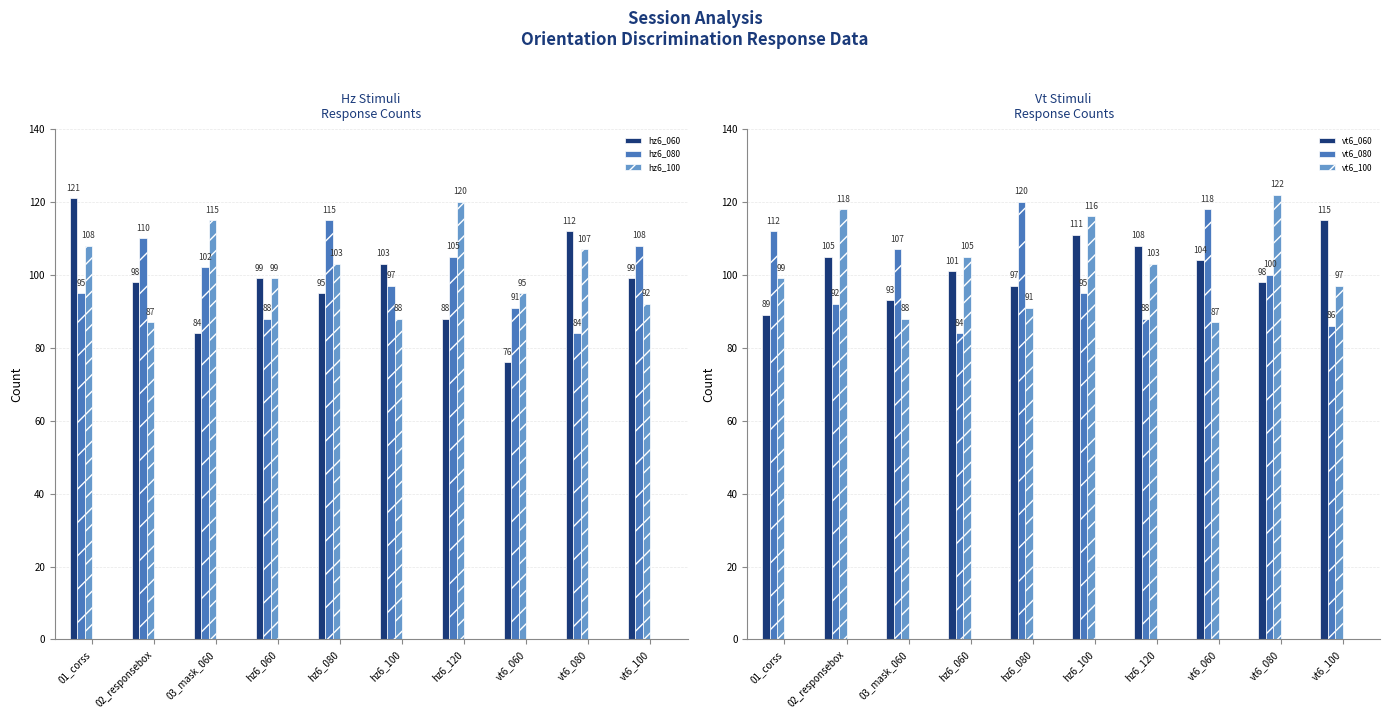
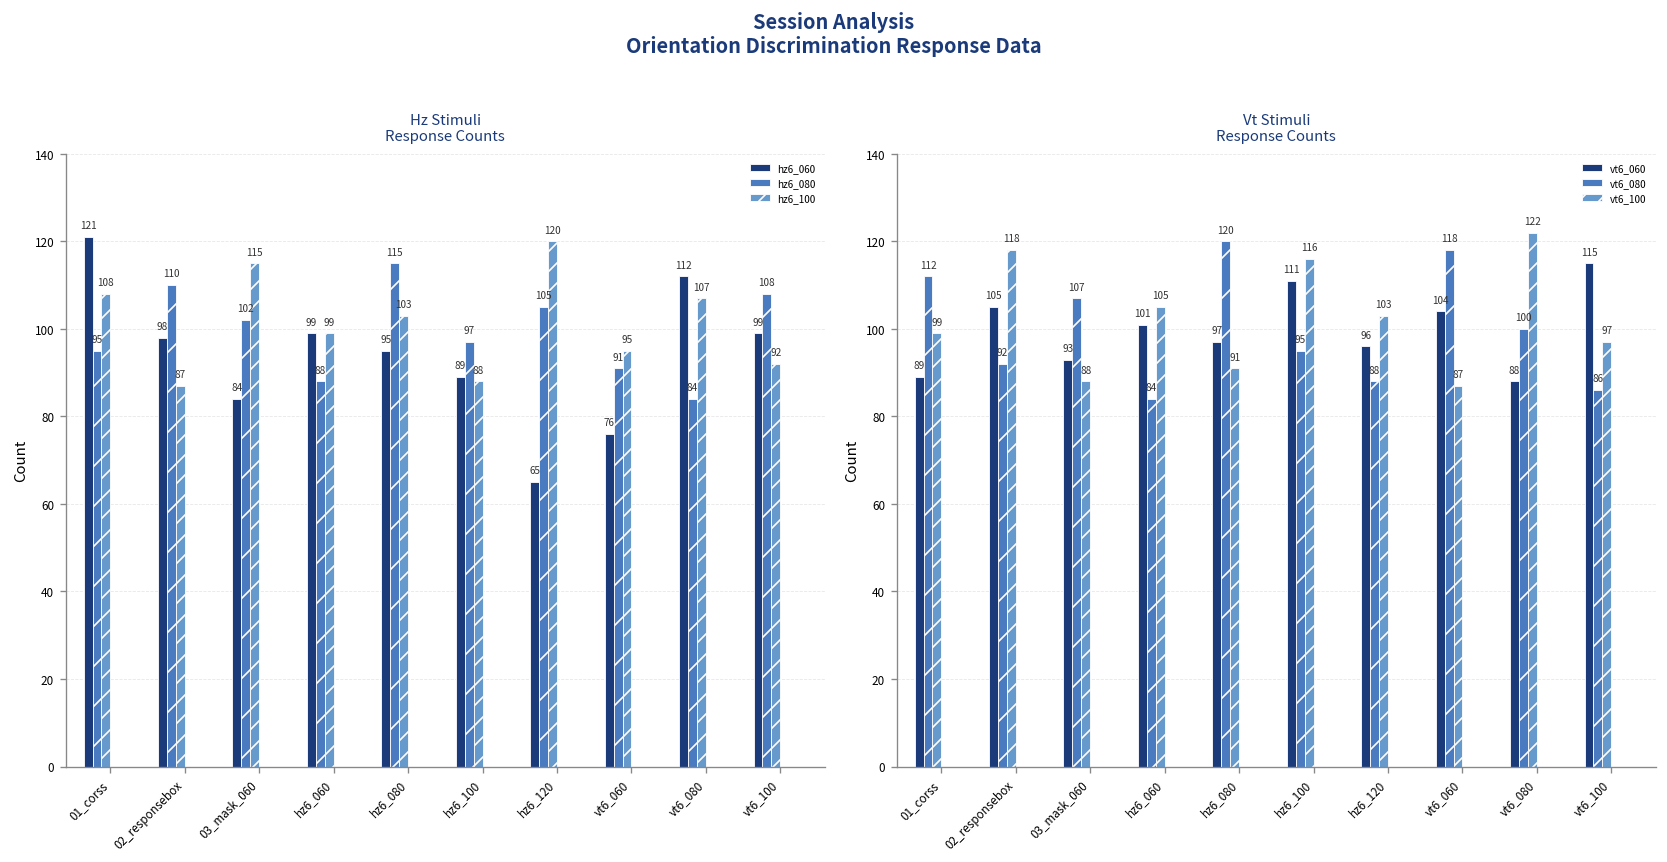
  {
    "Hz Stimuli Response Counts": {
      "hz6_060": {
        "01_corss": 121,
        "02_responsebox": 98,
        "03_mask_060": 84,
        "hz6_060": 99,
        "hz6_080": 95,
-       "hz6_100": 103,
-       "hz6_120": 88,
+       "hz6_100": 89,
+       "hz6_120": 65,
        "vt6_060": 76,
        "vt6_080": 112,
        "vt6_100": 99
      }
    },
    "Vt Stimuli Response Counts": {
      "vt6_060": {
        "01_corss": 89,
        "02_responsebox": 105,
        "03_mask_060": 93,
        "hz6_060": 101,
        "hz6_080": 97,
        "hz6_100": 111,
-       "hz6_120": 108,
+       "hz6_120": 96,
        "vt6_060": 104,
-       "vt6_080": 98,
+       "vt6_080": 88,
        "vt6_100": 115
      }
    }
  }
